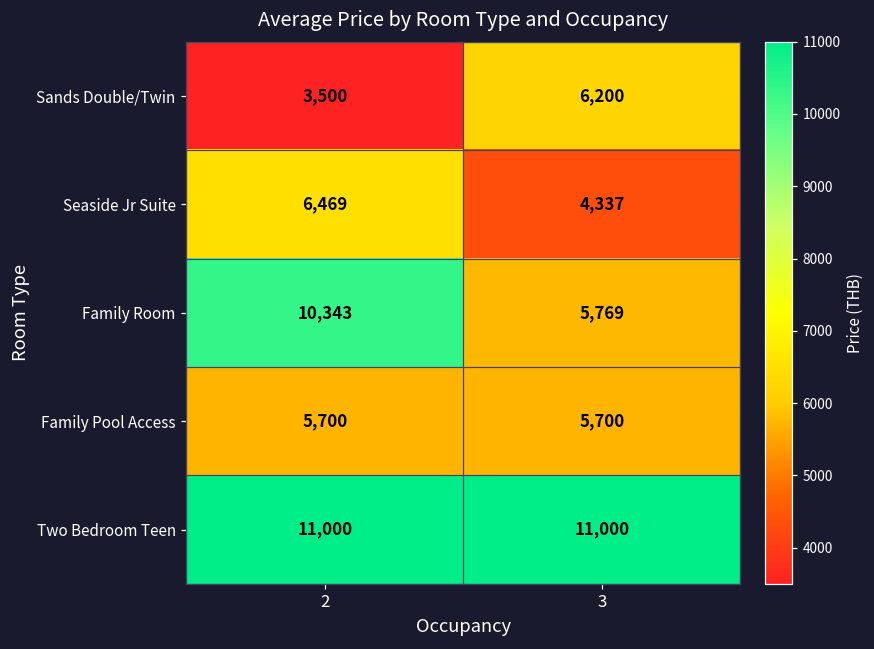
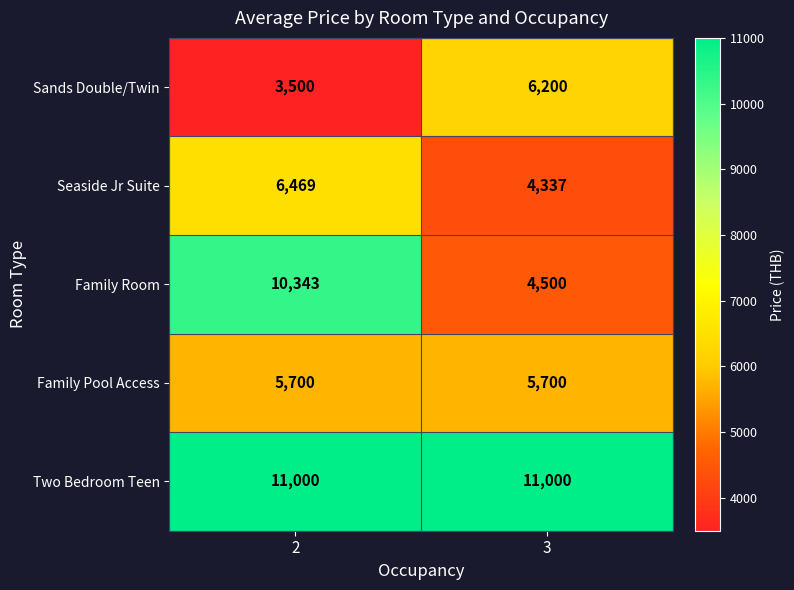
  {
    "Sands Double/Twin": {
      "2": "3,500",
      "3": "6,200"
    },
    "Seaside Jr Suite": {
      "2": "6,469",
      "3": "4,337"
    },
    "Family Room": {
      "2": "10,343",
-     "3": "5,769"
+     "3": "4,500"
    },
    "Family Pool Access": {
      "2": "5,700",
      "3": "5,700"
    },
    "Two Bedroom Teen": {
      "2": "11,000",
      "3": "11,000"
    }
  }
